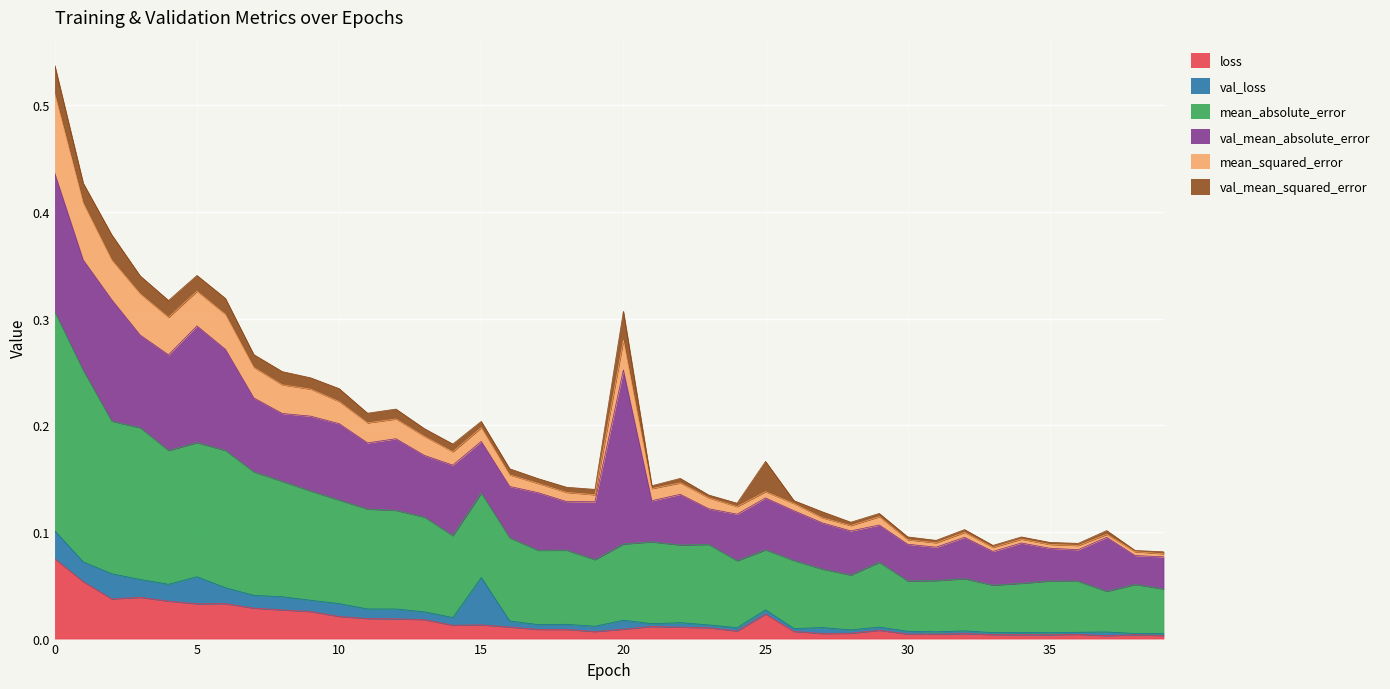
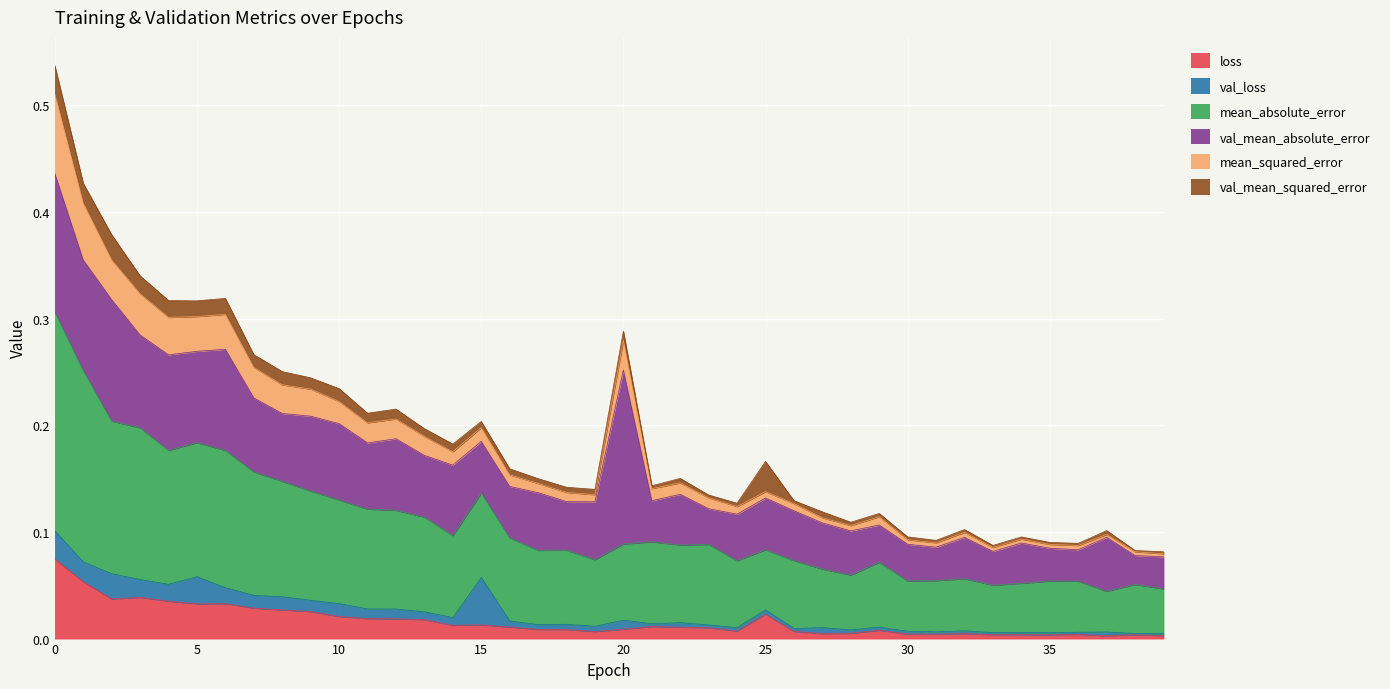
  {
    "loss": {
      "0": 0.075,
      "5": 0.033,
      "10": 0.021,
      "15": 0.013,
      "20": 0.009,
      "25": 0.023,
      "30": 0.004
    },
    "val_loss": {
      "0": 0.026,
      "5": 0.025,
      "10": 0.012,
      "15": 0.044,
      "20": 0.008,
      "25": 0.004,
      "30": 0.003
    },
    "mean_absolute_error": {
      "0": 0.205,
      "5": 0.126,
      "10": 0.097,
      "15": 0.079,
      "20": 0.071,
      "25": 0.056,
      "30": 0.047,
      "35": 0.049
    },
    "val_mean_absolute_error": {
      "0": 0.130,
-     "5": 0.109,
+     "5": 0.086,
      "10": 0.072,
      "15": 0.048,
      "20": 0.163,
      "25": 0.049,
      "30": 0.034,
      "35": 0.031
    },
    "mean_squared_error": {
      "0": 0.075,
      "5": 0.033,
      "10": 0.021,
      "15": 0.013,
      "20": 0.028,
      "25": 0.006,
      "30": 0.004
    },
    "val_mean_squared_error": {
      "0": 0.026,
      "5": 0.015,
      "10": 0.012,
      "15": 0.006,
-     "20": 0.027,
+     "20": 0.008,
      "25": 0.028,
      "30": 0.003
    }
  }
